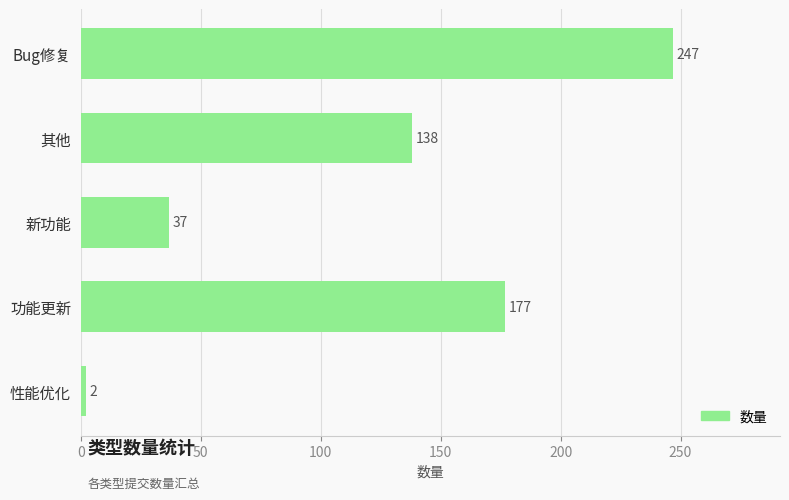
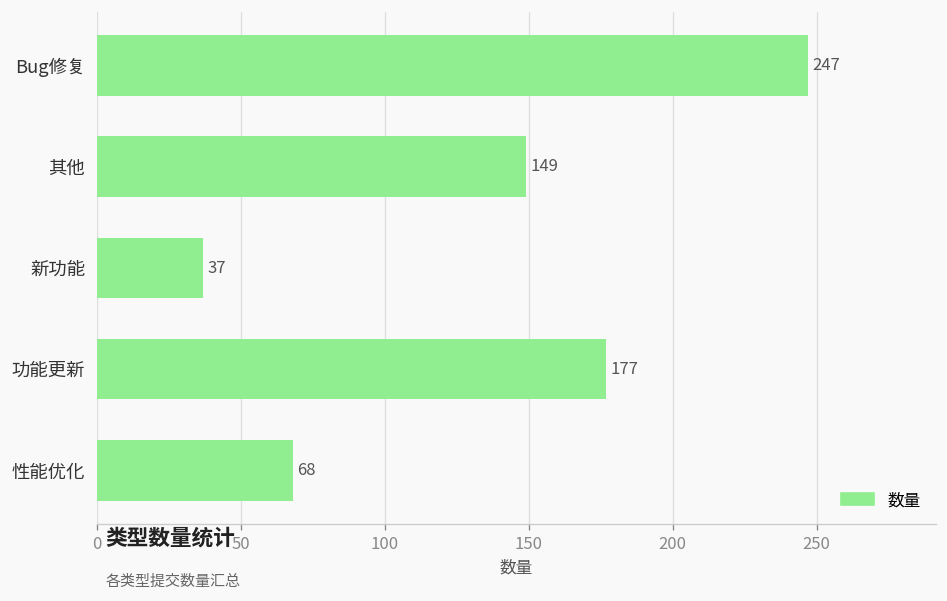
  {
    "Bug修复": 247,
-   "其他": 138,
+   "其他": 149,
    "新功能": 37,
    "功能更新": 177,
-   "性能优化": 2
+   "性能优化": 68
  }
